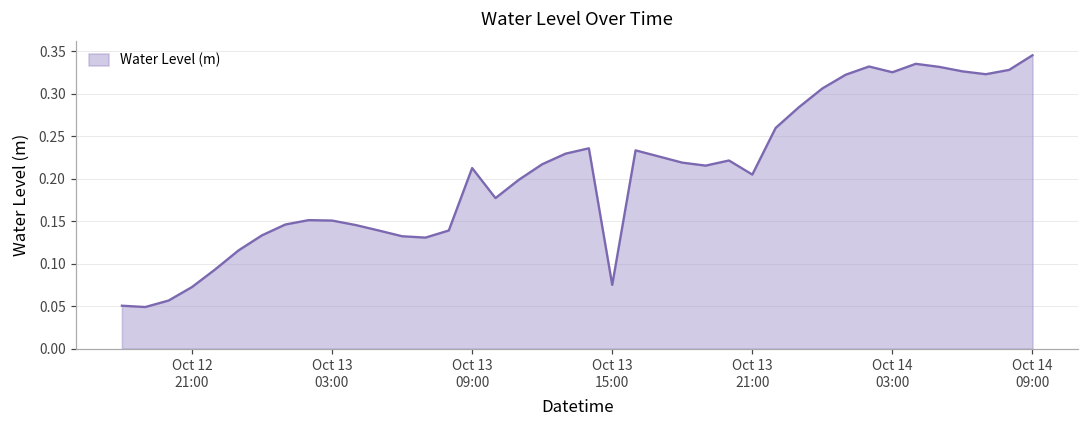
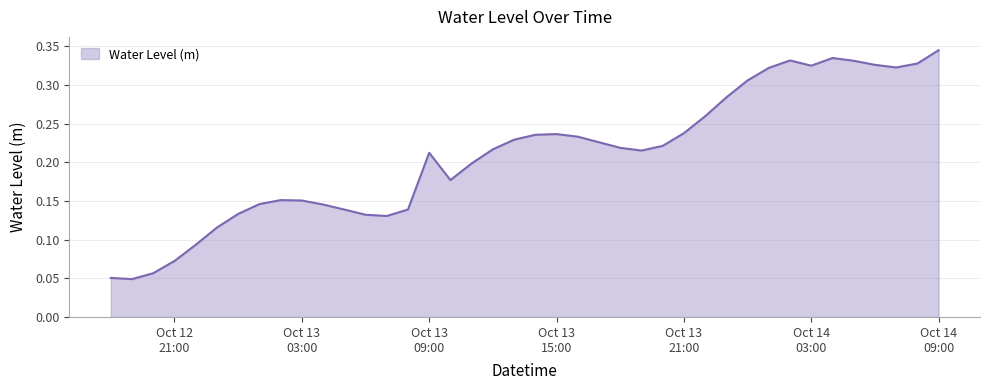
  {
    "Oct 12 21:00": 0.07,
    "Oct 13 03:00": 0.15,
    "Oct 13 09:00": 0.21,
-   "Oct 13 15:00": 0.08,
-   "Oct 13 21:00": 0.20,
+   "Oct 13 15:00": 0.24,
+   "Oct 13 21:00": 0.24,
    "Oct 14 03:00": 0.33,
    "Oct 14 09:00": 0.35
  }
